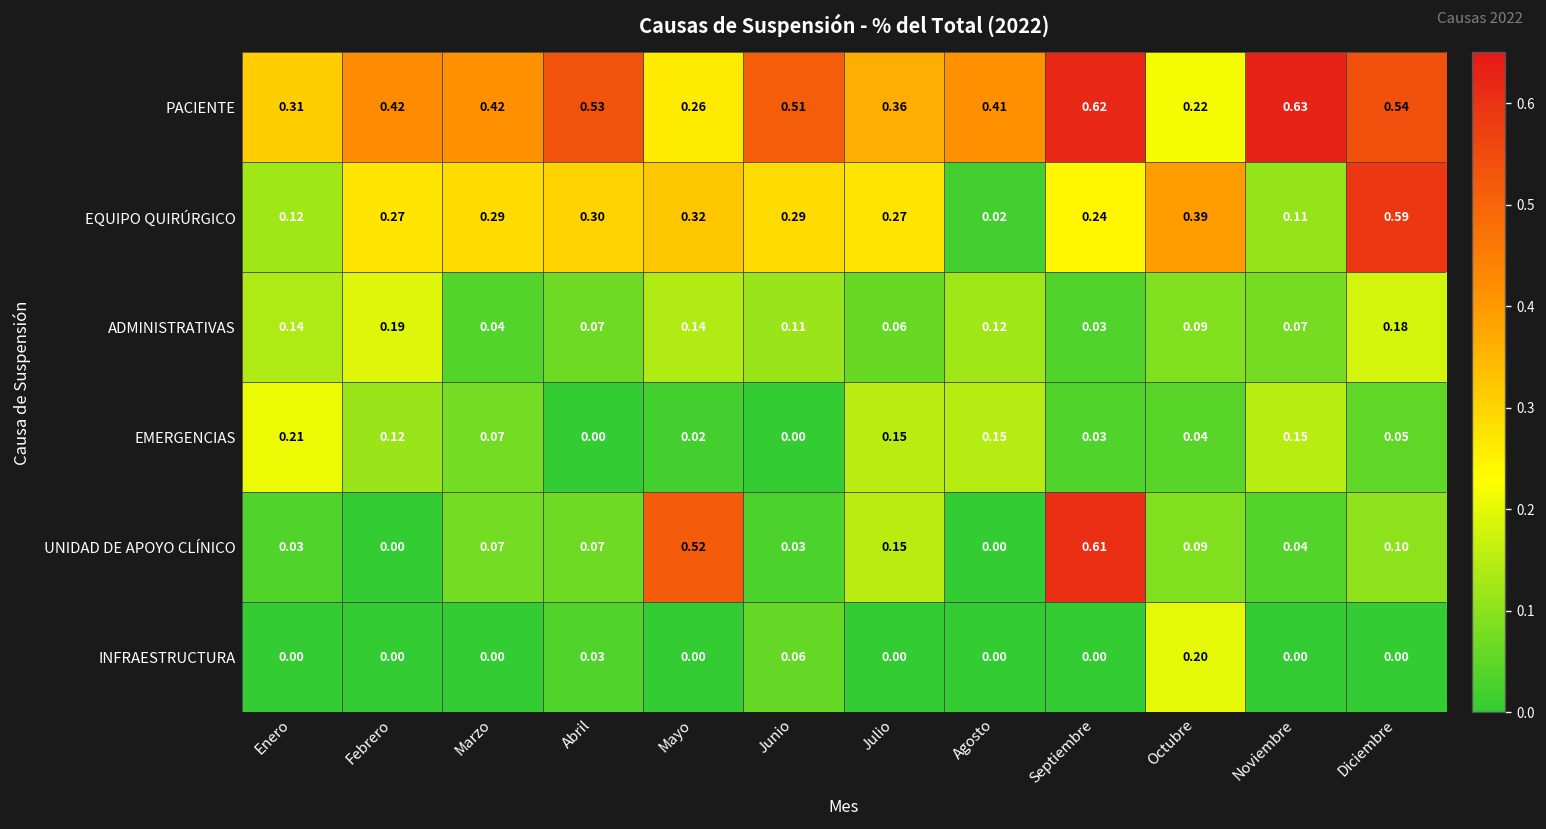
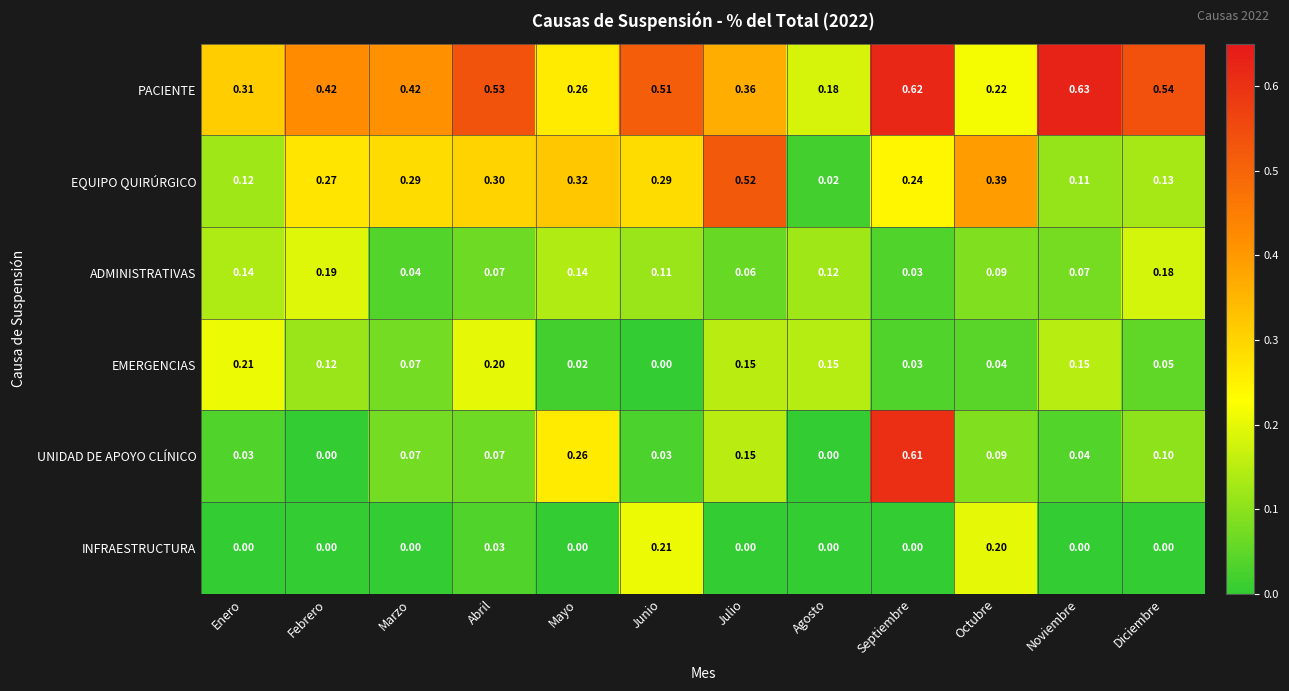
  {
    "PACIENTE": {
      "Enero": 0.31,
      "Febrero": 0.42,
      "Marzo": 0.42,
      "Abril": 0.53,
      "Mayo": 0.26,
      "Junio": 0.51,
      "Julio": 0.36,
-     "Agosto": 0.41,
+     "Agosto": 0.18,
      "Septiembre": 0.62,
      "Octubre": 0.22,
      "Noviembre": 0.63,
      "Diciembre": 0.54
    },
    "EQUIPO QUIRÚRGICO": {
      "Enero": 0.12,
      "Febrero": 0.27,
      "Marzo": 0.29,
      "Abril": 0.30,
      "Mayo": 0.32,
      "Junio": 0.29,
-     "Julio": 0.27,
+     "Julio": 0.52,
      "Agosto": 0.02,
      "Septiembre": 0.24,
      "Octubre": 0.39,
      "Noviembre": 0.11,
-     "Diciembre": 0.59
+     "Diciembre": 0.13
    },
    "ADMINISTRATIVAS": {
      "Enero": 0.14,
      "Febrero": 0.19,
      "Marzo": 0.04,
      "Abril": 0.07,
      "Mayo": 0.14,
      "Junio": 0.11,
      "Julio": 0.06,
      "Agosto": 0.12,
      "Septiembre": 0.03,
      "Octubre": 0.09,
      "Noviembre": 0.07,
      "Diciembre": 0.18
    },
    "EMERGENCIAS": {
      "Enero": 0.21,
      "Febrero": 0.12,
      "Marzo": 0.07,
-     "Abril": 0.00,
+     "Abril": 0.20,
      "Mayo": 0.02,
      "Junio": 0.00,
      "Julio": 0.15,
      "Agosto": 0.15,
      "Septiembre": 0.03,
      "Octubre": 0.04,
      "Noviembre": 0.15,
      "Diciembre": 0.05
    },
    "UNIDAD DE APOYO CLÍNICO": {
      "Enero": 0.03,
      "Febrero": 0.00,
      "Marzo": 0.07,
      "Abril": 0.07,
-     "Mayo": 0.52,
+     "Mayo": 0.26,
      "Junio": 0.03,
      "Julio": 0.15,
      "Agosto": 0.00,
      "Septiembre": 0.61,
      "Octubre": 0.09,
      "Noviembre": 0.04,
      "Diciembre": 0.10
    },
    "INFRAESTRUCTURA": {
      "Enero": 0.00,
      "Febrero": 0.00,
      "Marzo": 0.00,
      "Abril": 0.03,
      "Mayo": 0.00,
-     "Junio": 0.06,
+     "Junio": 0.21,
      "Julio": 0.00,
      "Agosto": 0.00,
      "Septiembre": 0.00,
      "Octubre": 0.20,
      "Noviembre": 0.00,
      "Diciembre": 0.00
    }
  }
